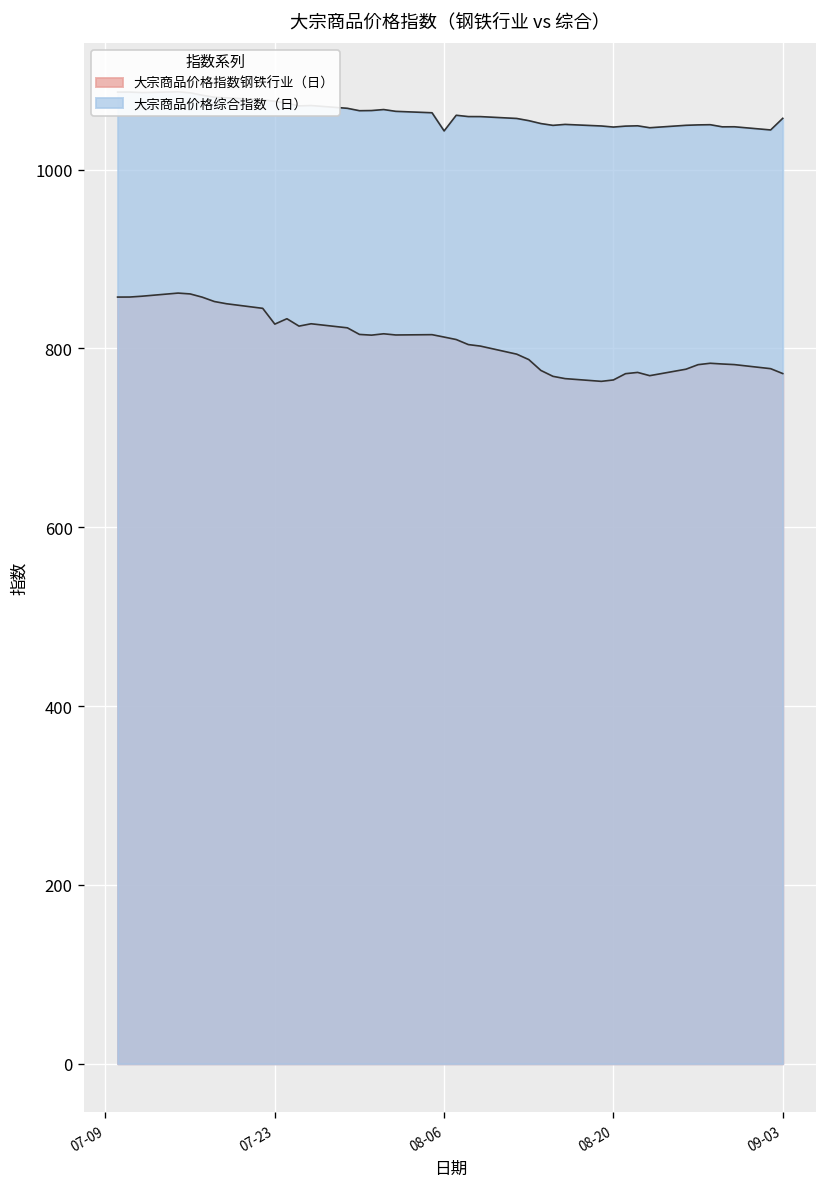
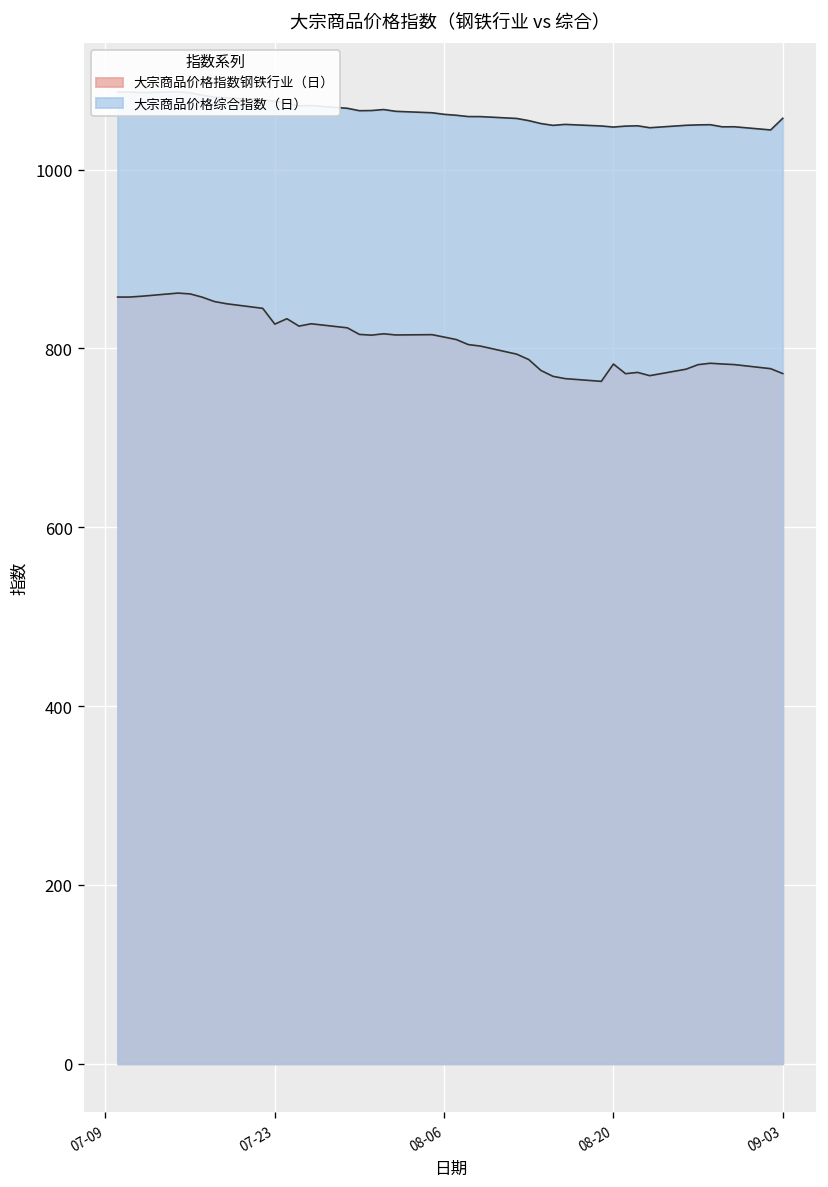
  {
    "大宗商品价格指数钢铁行业（日）": {
      "07-23": 830,
      "08-06": 810,
-     "08-20": 760,
+     "08-20": 780,
      "09-03": 770
    },
    "大宗商品价格综合指数（日）": {
-     "08-06": 1040,
+     "08-06": 1060,
      "08-20": 1050,
      "09-03": 1060
    }
  }
